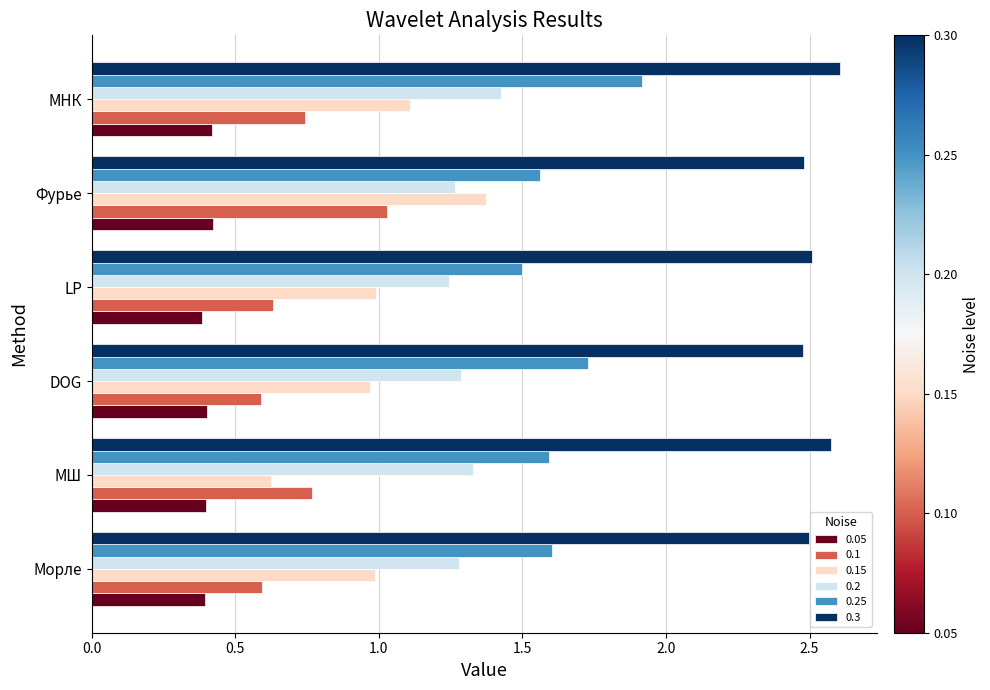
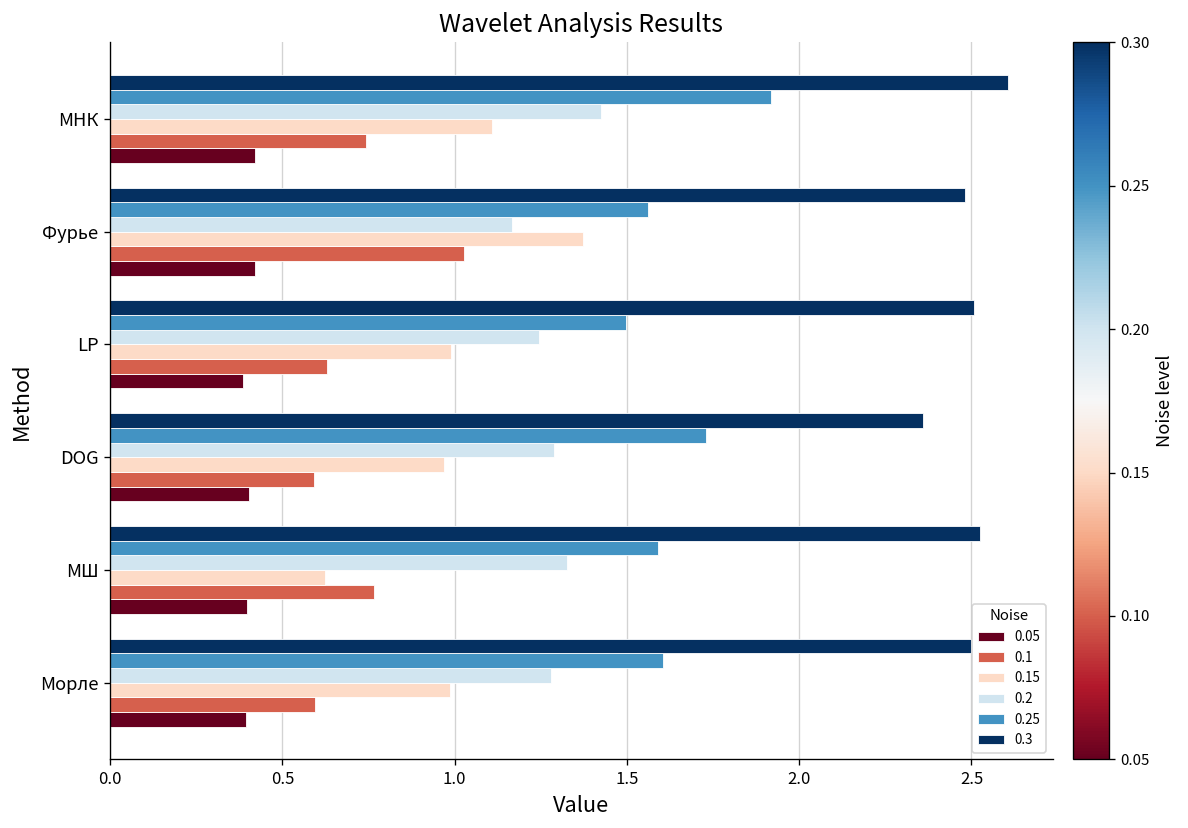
  {
    "0.05": {
      "МНК": 0.42,
      "Фурье": 0.42,
      "LP": 0.38,
      "DOG": 0.40,
      "МШ": 0.40,
      "Морле": 0.39
    },
    "0.1": {
      "МНК": 0.74,
      "Фурье": 1.03,
      "LP": 0.63,
      "DOG": 0.59,
      "МШ": 0.77,
      "Морле": 0.59
    },
    "0.15": {
      "МНК": 1.11,
      "Фурье": 1.37,
      "LP": 0.99,
      "DOG": 0.97,
      "МШ": 0.62,
      "Морле": 0.99
    },
    "0.2": {
      "МНК": 1.43,
-     "Фурье": 1.27,
+     "Фурье": 1.17,
      "LP": 1.24,
      "DOG": 1.29,
      "МШ": 1.33,
      "Морле": 1.28
    },
    "0.25": {
      "МНК": 1.92,
      "Фурье": 1.56,
      "LP": 1.50,
      "DOG": 1.73,
      "МШ": 1.59,
      "Морле": 1.60
    },
    "0.3": {
      "МНК": 2.61,
      "Фурье": 2.48,
      "LP": 2.51,
-     "DOG": 2.48,
-     "МШ": 2.57,
+     "DOG": 2.36,
+     "МШ": 2.53,
      "Морле": 2.50
    }
  }
